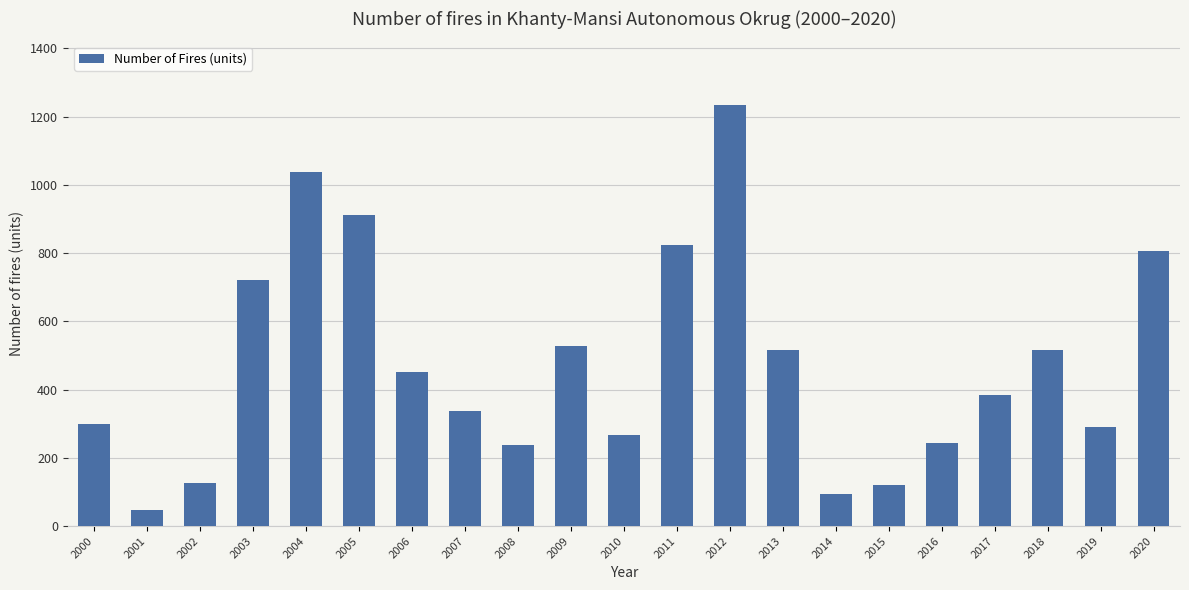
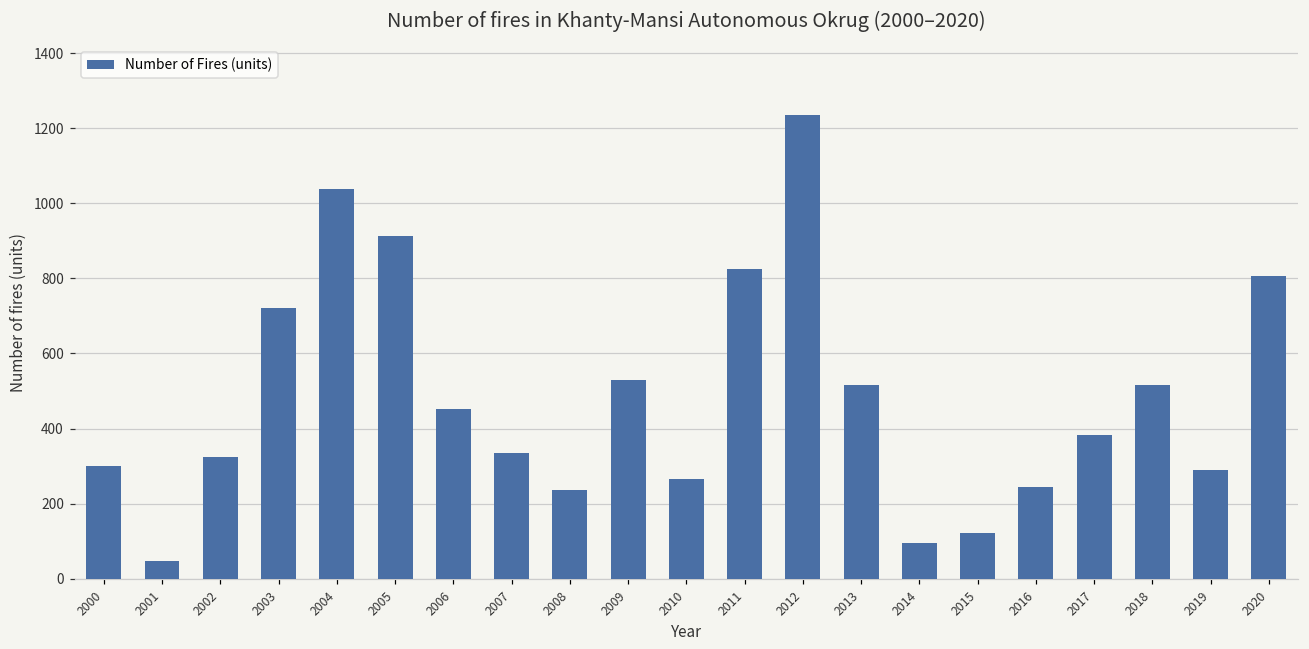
  {
    "2000": 300,
    "2001": 50,
-   "2002": 130,
+   "2002": 320,
    "2003": 720,
    "2004": 1040,
    "2005": 910,
    "2006": 450,
    "2007": 340,
    "2008": 240,
    "2009": 530,
    "2010": 270,
    "2011": 830,
    "2012": 1240,
    "2013": 520,
    "2014": 90,
    "2015": 120,
    "2016": 240,
    "2017": 380,
    "2018": 520,
    "2019": 290,
    "2020": 810
  }
